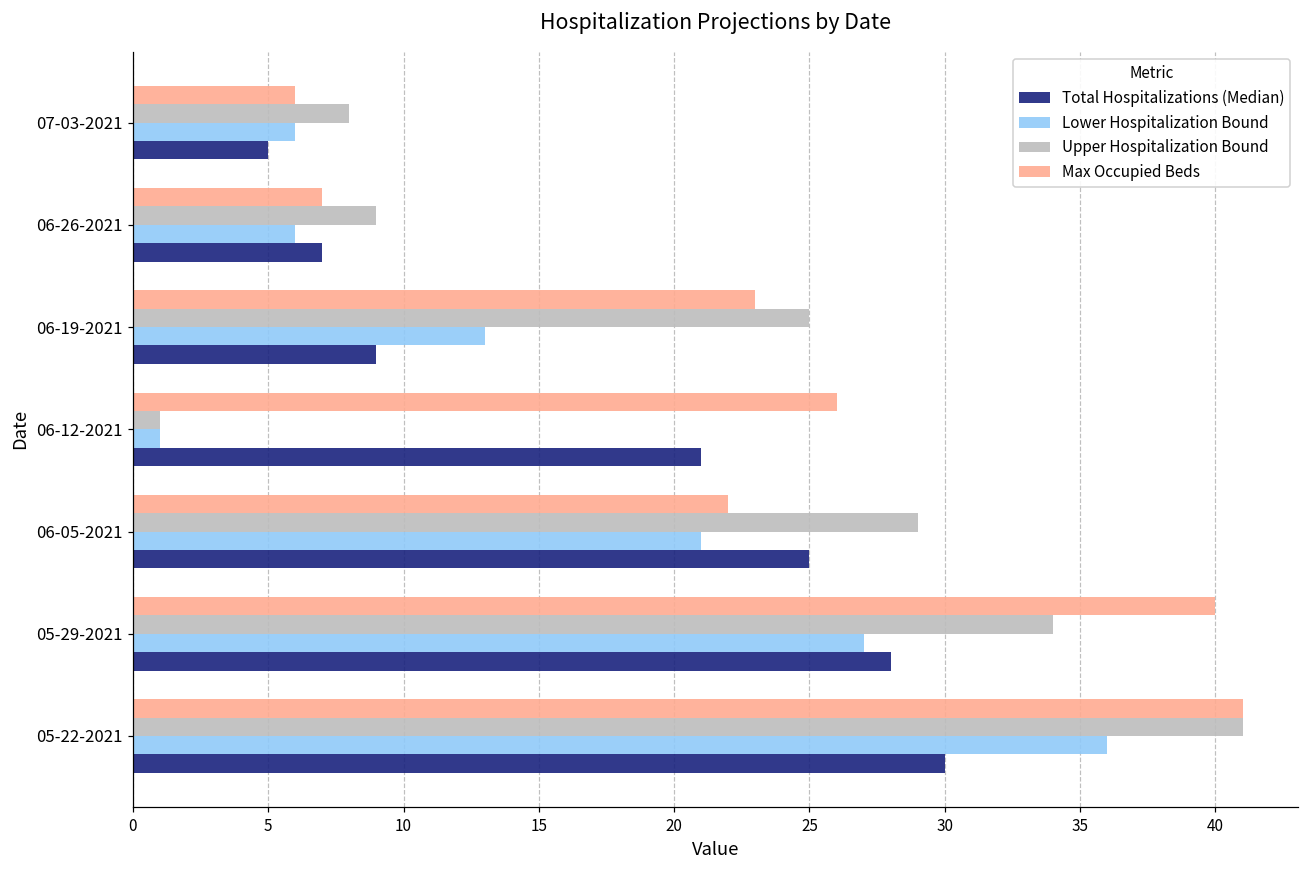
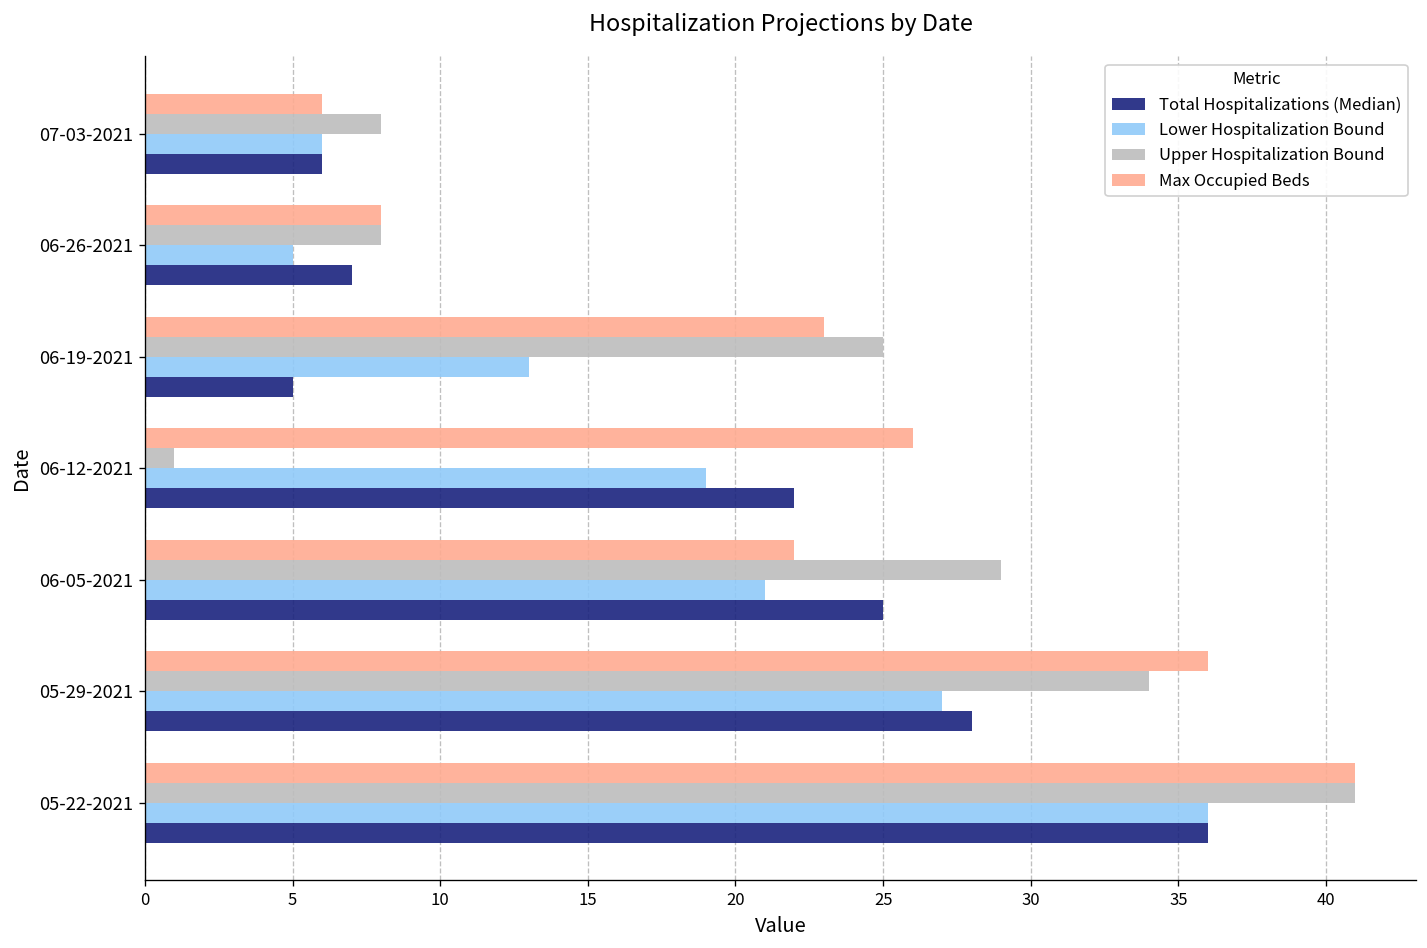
  {
    "Total Hospitalizations (Median)": {
-     "07-03-2021": 5,
+     "07-03-2021": 6,
      "06-26-2021": 7,
-     "06-19-2021": 9,
-     "06-12-2021": 21,
+     "06-19-2021": 5,
+     "06-12-2021": 22,
      "06-05-2021": 25,
      "05-29-2021": 28,
-     "05-22-2021": 30
+     "05-22-2021": 36
    },
    "Lower Hospitalization Bound": {
      "07-03-2021": 6,
-     "06-26-2021": 6,
+     "06-26-2021": 5,
      "06-19-2021": 13,
-     "06-12-2021": 1,
+     "06-12-2021": 19,
      "06-05-2021": 21,
      "05-29-2021": 27,
      "05-22-2021": 36
    },
    "Upper Hospitalization Bound": {
      "07-03-2021": 8,
-     "06-26-2021": 9,
+     "06-26-2021": 8,
      "06-19-2021": 25,
      "06-12-2021": 1,
      "06-05-2021": 29,
      "05-29-2021": 34,
      "05-22-2021": 41
    },
    "Max Occupied Beds": {
      "07-03-2021": 6,
-     "06-26-2021": 7,
+     "06-26-2021": 8,
      "06-19-2021": 23,
      "06-12-2021": 26,
      "06-05-2021": 22,
-     "05-29-2021": 40,
+     "05-29-2021": 36,
      "05-22-2021": 41
    }
  }
